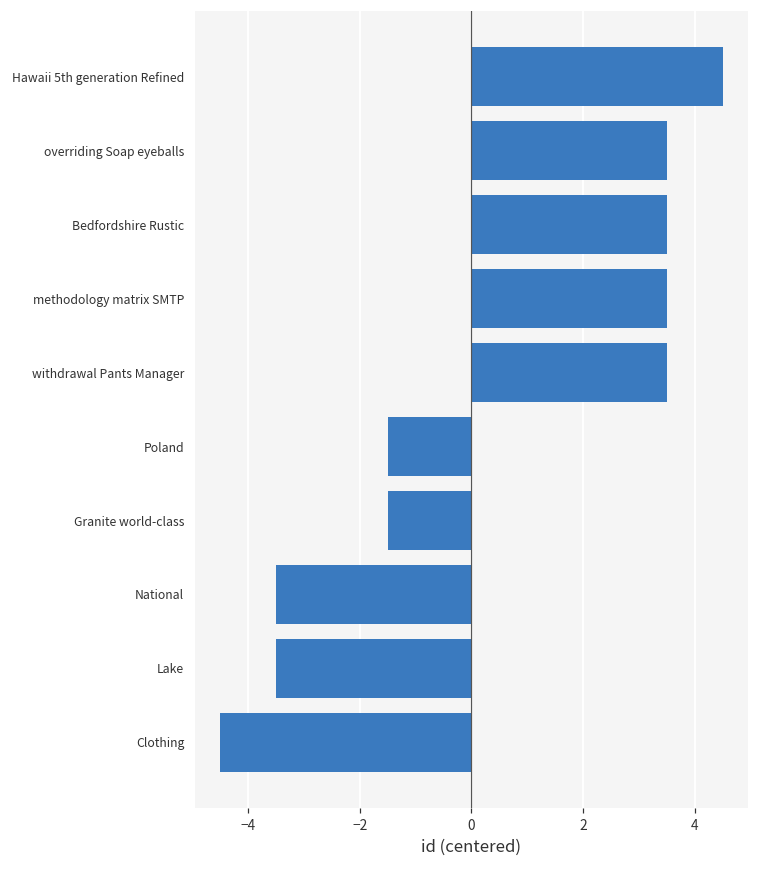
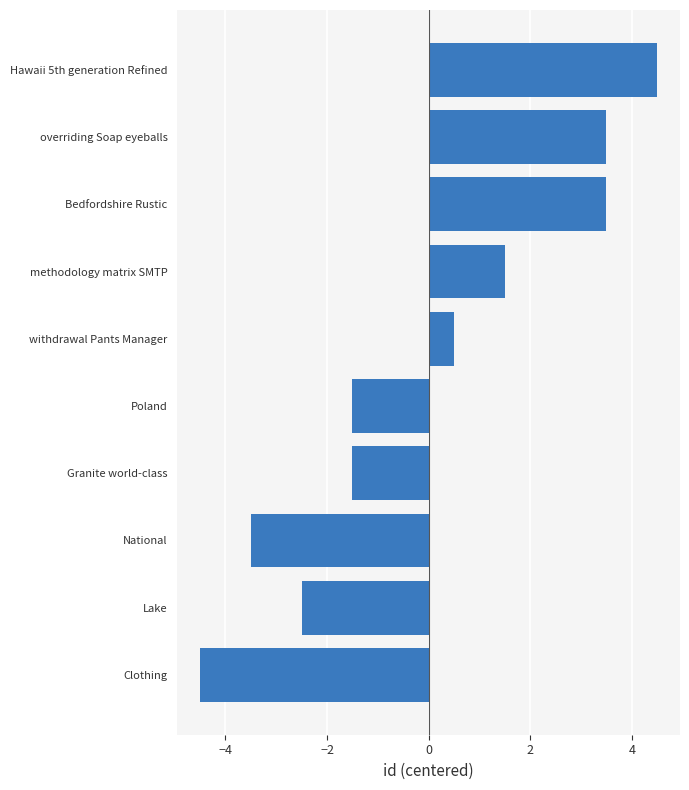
  {
    "Hawaii 5th generation Refined": 4.5,
    "overriding Soap eyeballs": 3.5,
    "Bedfordshire Rustic": 3.5,
-   "methodology matrix SMTP": 3.5,
-   "withdrawal Pants Manager": 3.5,
+   "methodology matrix SMTP": 1.5,
+   "withdrawal Pants Manager": 0.5,
    "Poland": -1.5,
    "Granite world-class": -1.5,
    "National": -3.5,
-   "Lake": -3.5,
+   "Lake": -2.5,
    "Clothing": -4.5
  }
